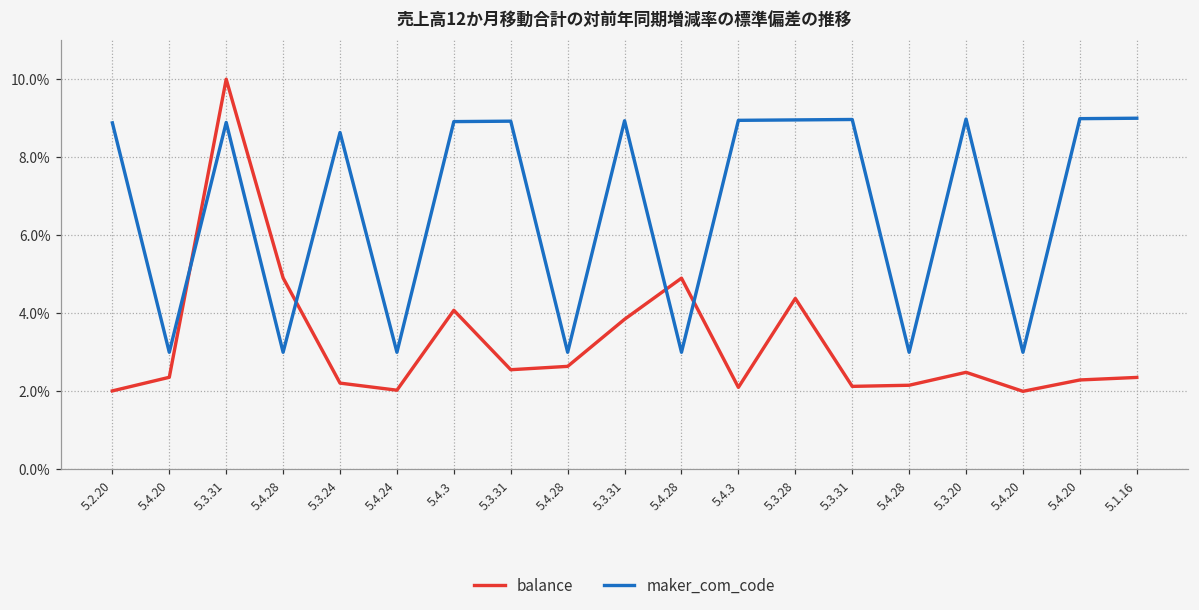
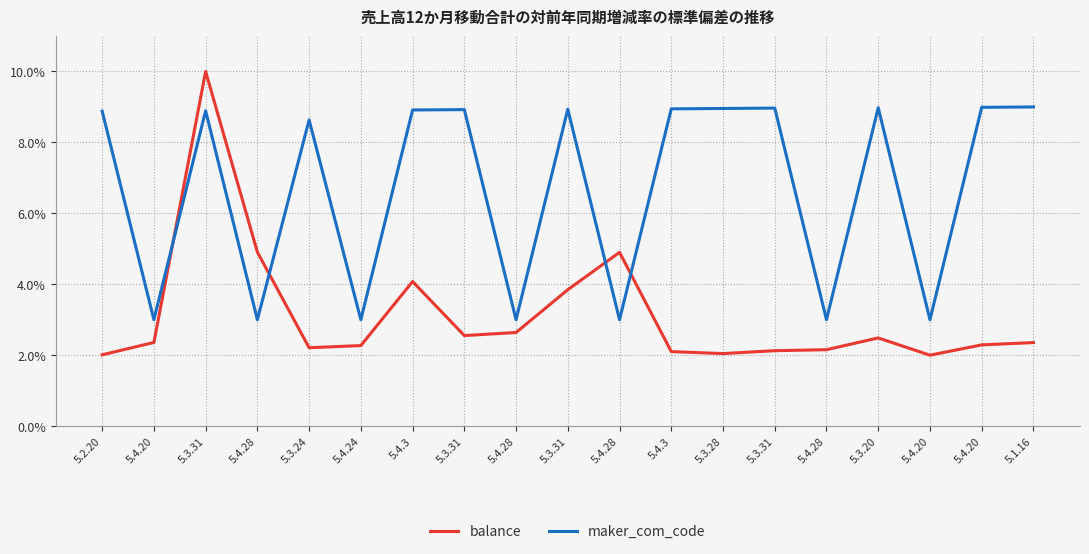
  {
    "balance": {
      "5.2.20": "2.0%",
      "5.3.24": "2.2%",
-     "5.4.24": "2.0%",
-     "5.3.28": "4.4%",
+     "5.4.24": "2.3%",
+     "5.3.28": "2.0%",
      "5.3.20": "2.5%",
      "5.1.16": "2.4%"
    },
    "maker_com_code": {
      "5.2.20": "8.9%",
      "5.3.24": "8.6%",
      "5.4.24": "3.0%",
      "5.3.28": "9.0%",
      "5.3.20": "9.0%",
      "5.1.16": "9.0%"
    }
  }
